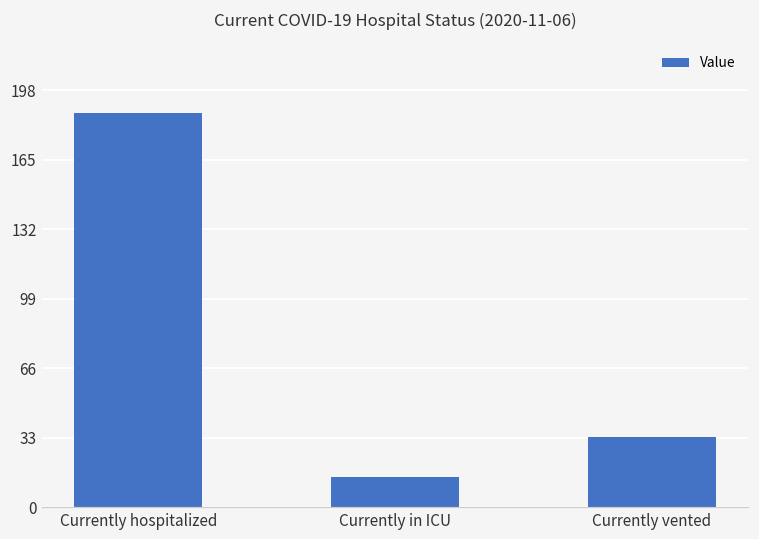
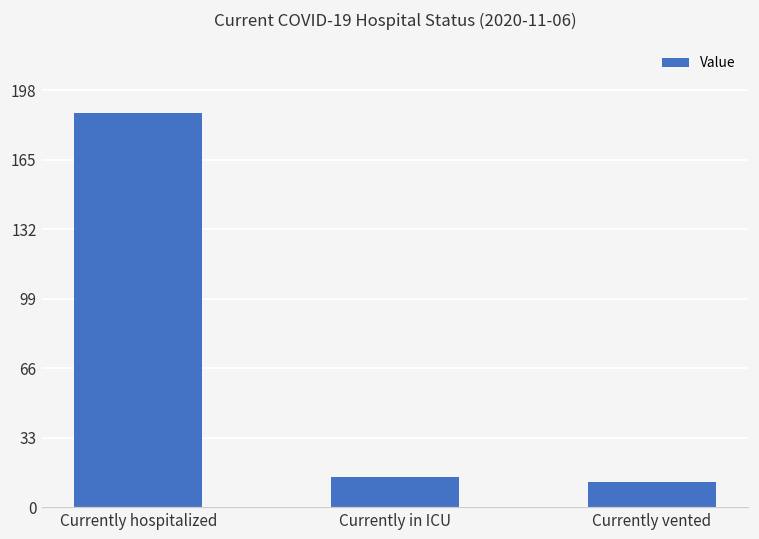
  {
    "Currently hospitalized": 187,
    "Currently in ICU": 14,
-   "Currently vented": 33
+   "Currently vented": 12
  }
